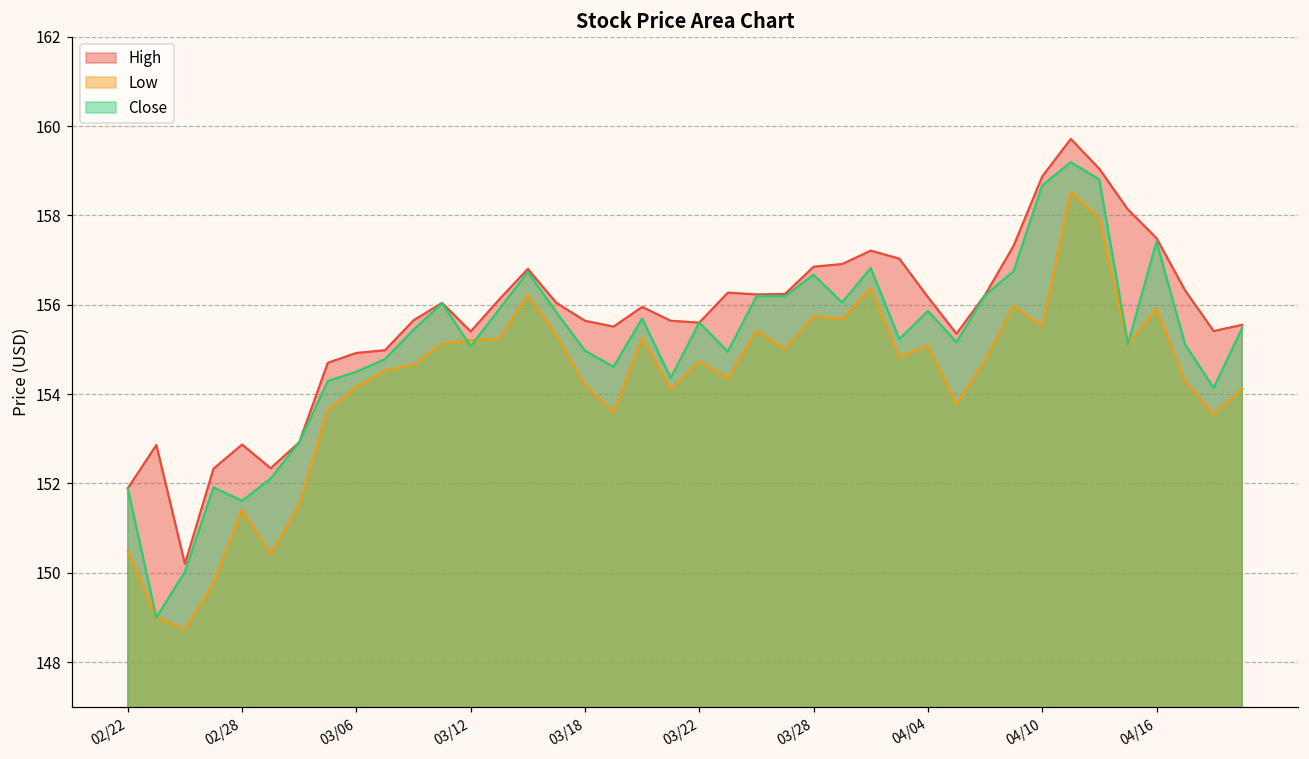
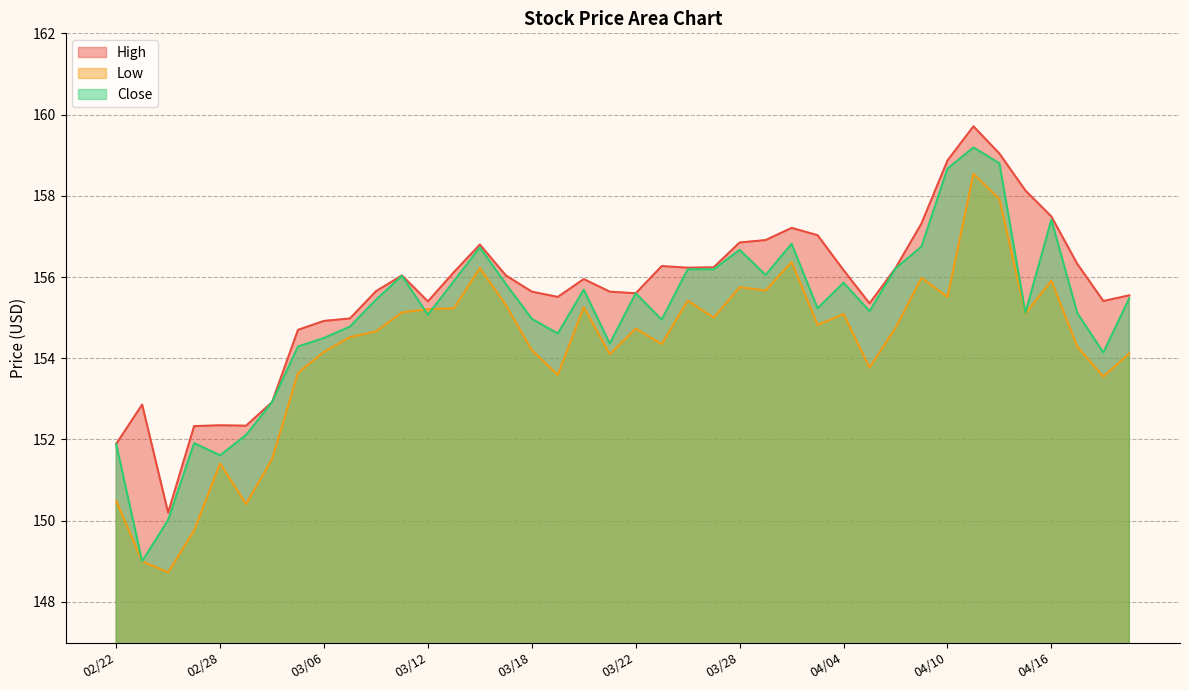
  {
    "High": {
-     "02/28": 152.9,
+     "02/28": 152.4,
      "03/06": 154.9,
      "03/12": 155.4,
      "03/18": 155.6,
      "03/28": 156.9,
      "04/04": 156.2,
      "04/10": 158.9,
      "04/16": 157.5
    },
    "Low": {
      "02/22": 150.5,
      "02/28": 151.4,
      "03/06": 154.2,
      "03/12": 155.2,
      "03/18": 154.2,
      "03/22": 154.7,
      "03/28": 155.8,
      "04/04": 155.1,
      "04/10": 155.5,
      "04/16": 155.9
    },
    "Close": {
      "02/28": 151.6,
      "03/06": 154.5,
      "03/12": 155.1,
      "03/18": 155.0,
      "03/28": 156.7,
      "04/04": 155.9,
      "04/10": 158.7,
      "04/16": 157.4
    }
  }
